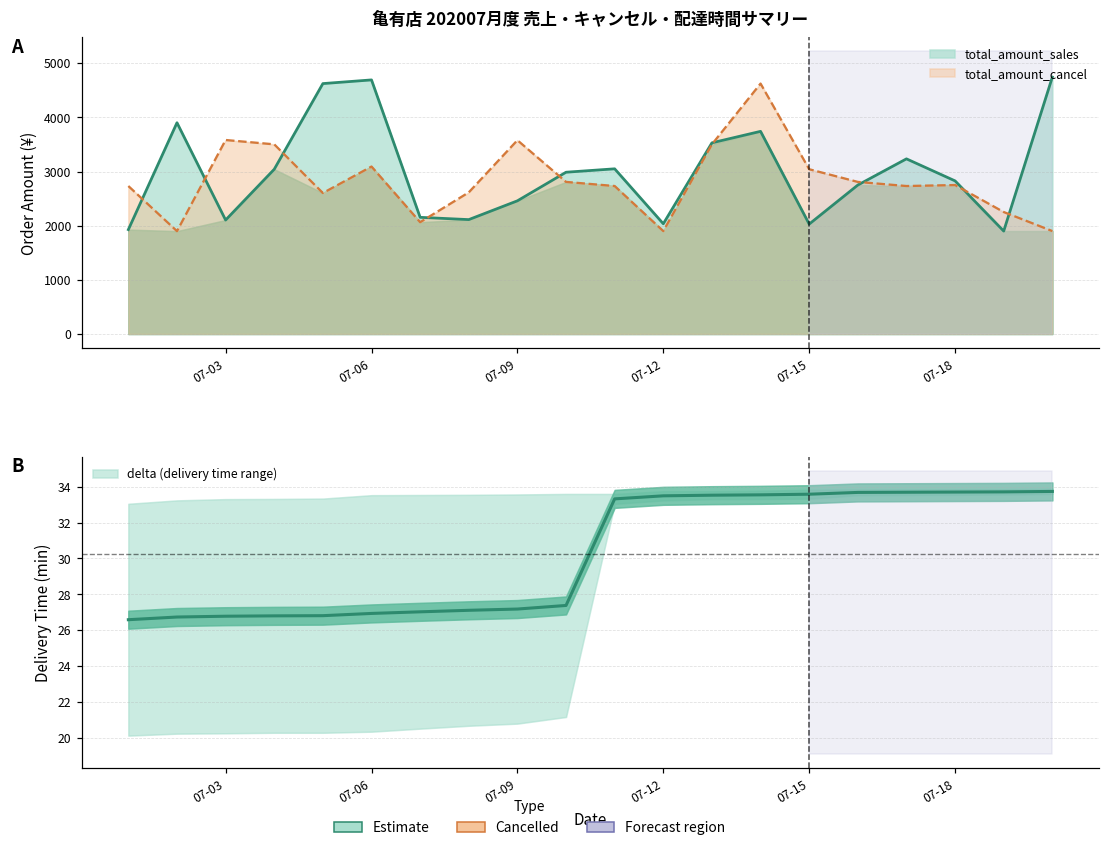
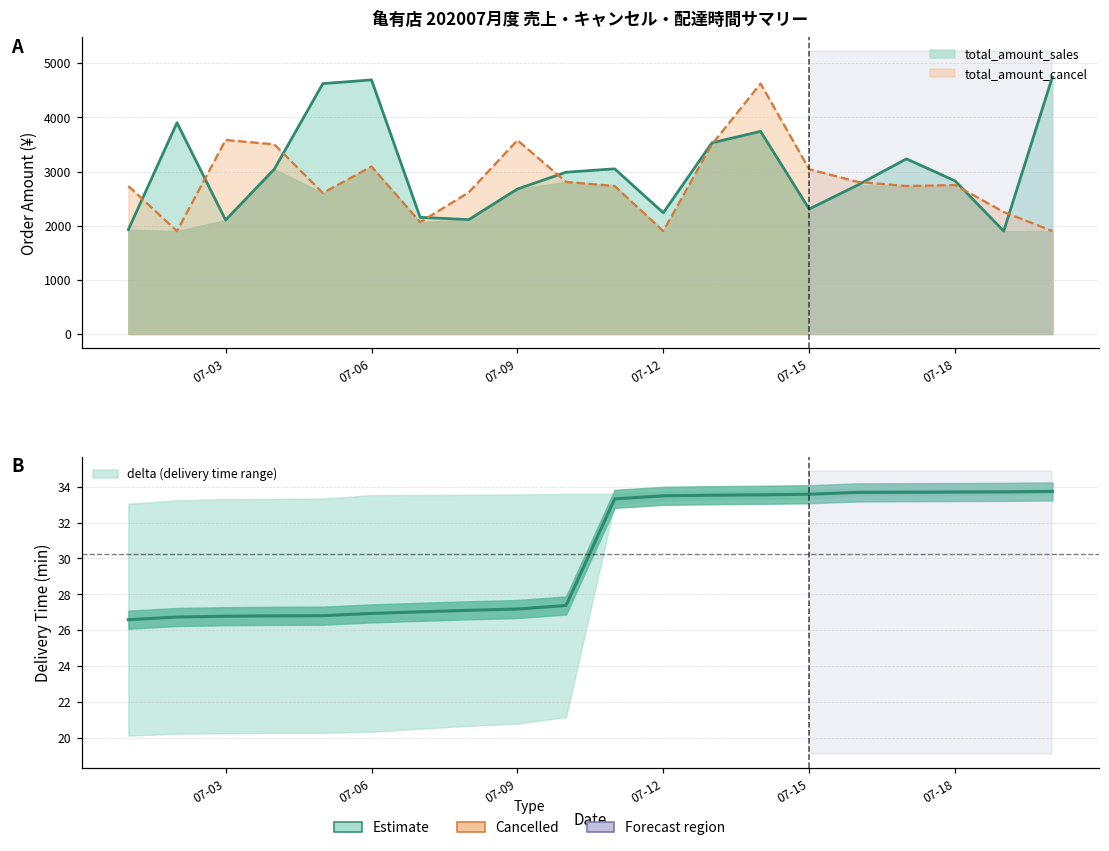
  {
    "亀有店 202007月度 売上・キャンセル・配達時間サマリー": {
      "total_amount_sales": {
        "07-06": 4700,
-       "07-09": 2500,
-       "07-12": 2000,
-       "07-15": 2000,
+       "07-09": 2700,
+       "07-12": 2200,
+       "07-15": 2300,
        "07-18": 2800
      },
      "total_amount_cancel": {
        "07-03": 3600,
        "07-09": 3600,
        "07-15": 3000
      }
    }
  }
